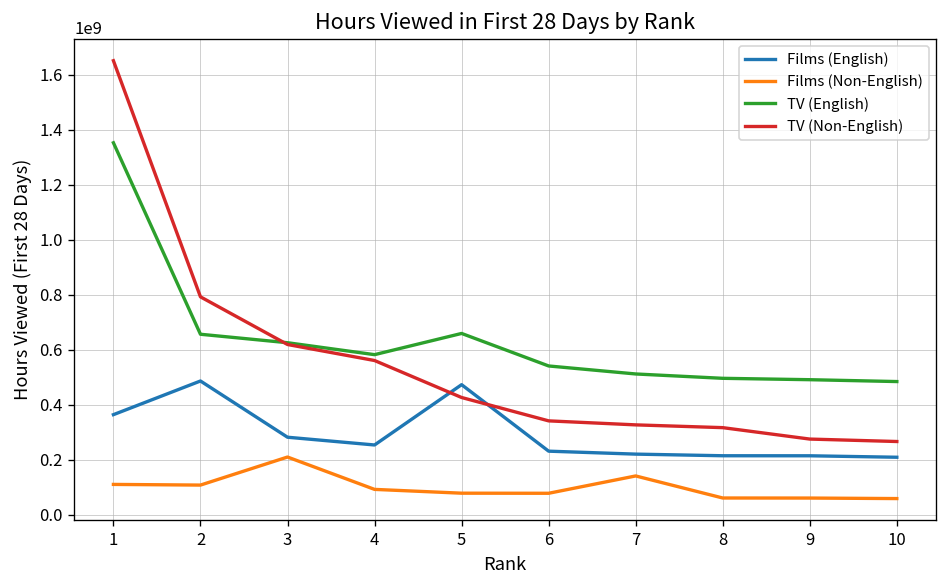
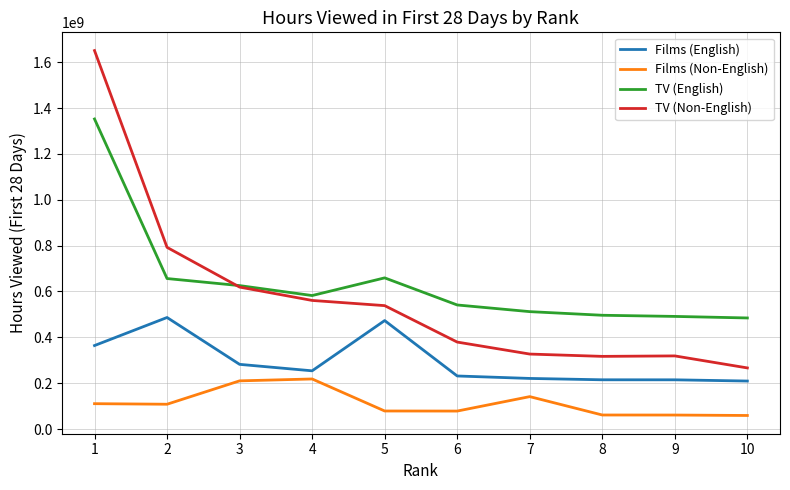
  {
    "Films (English)": {
      "1": 360000000,
      "2": 490000000,
      "3": 280000000,
      "4": 250000000,
      "5": 470000000,
      "6": 230000000,
      "7": 220000000,
      "8": 210000000,
      "9": 210000000,
      "10": 210000000
    },
    "Films (Non-English)": {
      "1": 110000000,
      "2": 110000000,
      "3": 210000000,
-     "4": 90000000,
+     "4": 220000000,
      "5": 80000000,
      "6": 80000000,
      "7": 140000000,
      "8": 60000000,
      "9": 60000000,
      "10": 60000000
    },
    "TV (English)": {
      "1": 1350000000,
      "2": 660000000,
      "4": 580000000,
      "5": 660000000,
      "6": 540000000,
      "7": 510000000,
      "8": 500000000,
      "9": 490000000,
      "10": 480000000
    },
    "TV (Non-English)": {
      "1": 1650000000,
      "2": 790000000,
      "4": 560000000,
-     "5": 430000000,
-     "6": 340000000,
+     "5": 540000000,
+     "6": 380000000,
      "7": 330000000,
      "8": 320000000,
-     "9": 280000000,
+     "9": 320000000,
      "10": 270000000
    }
  }
